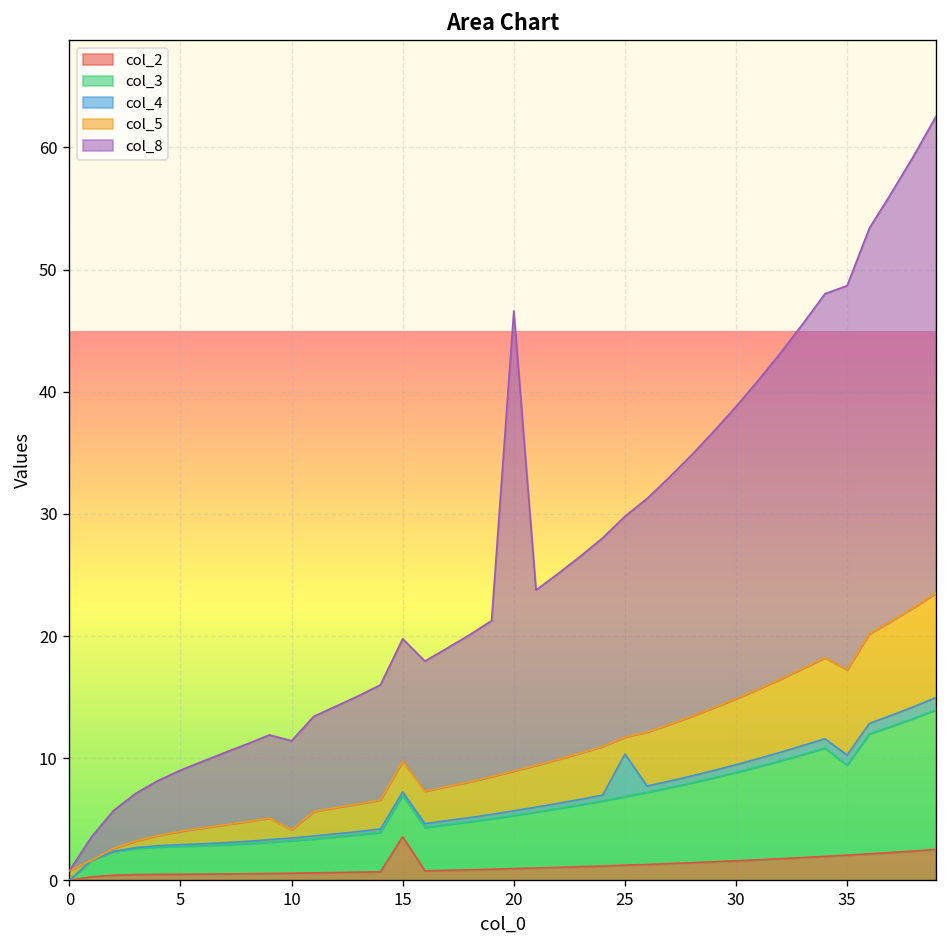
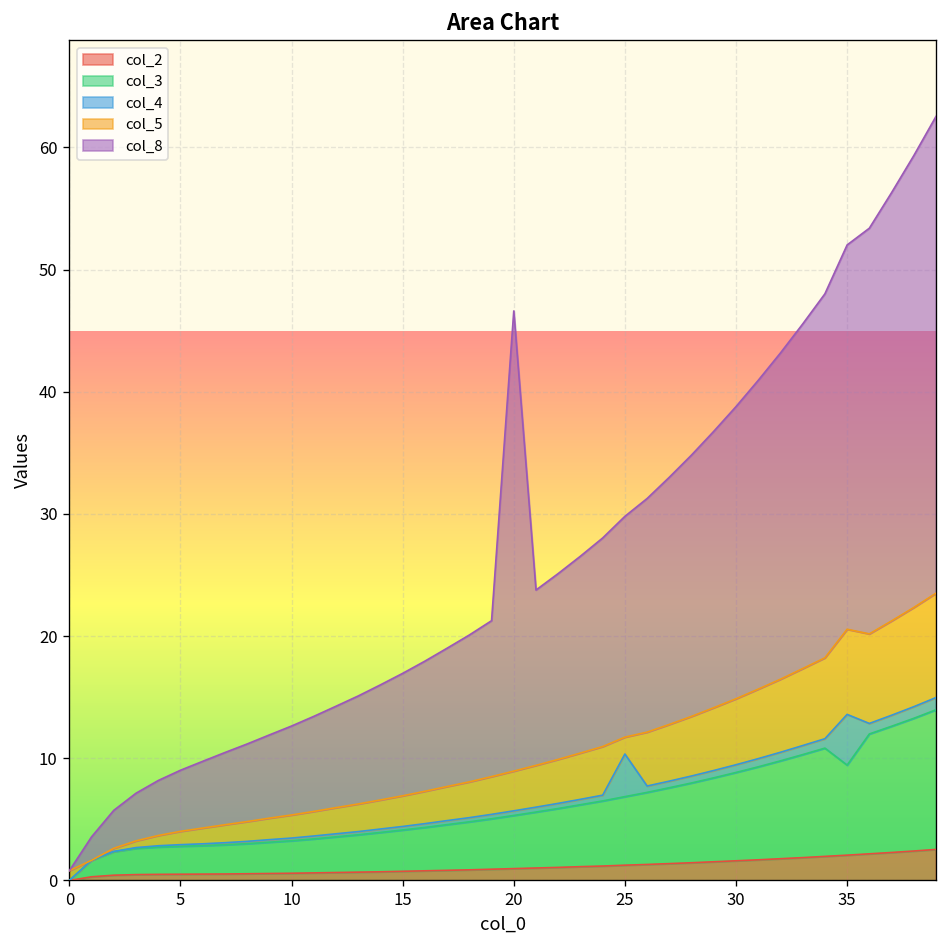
  {
    "col_2": {
      "5": 0.5,
      "10": 0.6,
-     "15": 3.6,
+     "15": 0.8,
      "20": 1.0,
      "25": 1.3,
      "30": 1.6,
      "35": 2.1
    },
    "col_3": {
      "15": 3.4,
      "20": 4.4,
      "25": 5.6,
      "30": 7.2,
      "35": 7.4
    },
    "col_4": {
      "15": 0.3,
      "20": 0.4,
      "25": 3.5,
      "30": 0.6,
-     "35": 0.8
+     "35": 4.2
    },
    "col_5": {
      "5": 1.1,
-     "10": 0.7,
+     "10": 1.9,
      "15": 2.5,
      "20": 3.3,
      "25": 1.4,
      "30": 5.4,
      "35": 7.0
    },
    "col_8": {
      "5": 5.0,
      "10": 7.3,
      "15": 10.0,
      "20": 37.7,
      "25": 18.1,
      "30": 23.9,
      "35": 31.5
    }
  }
